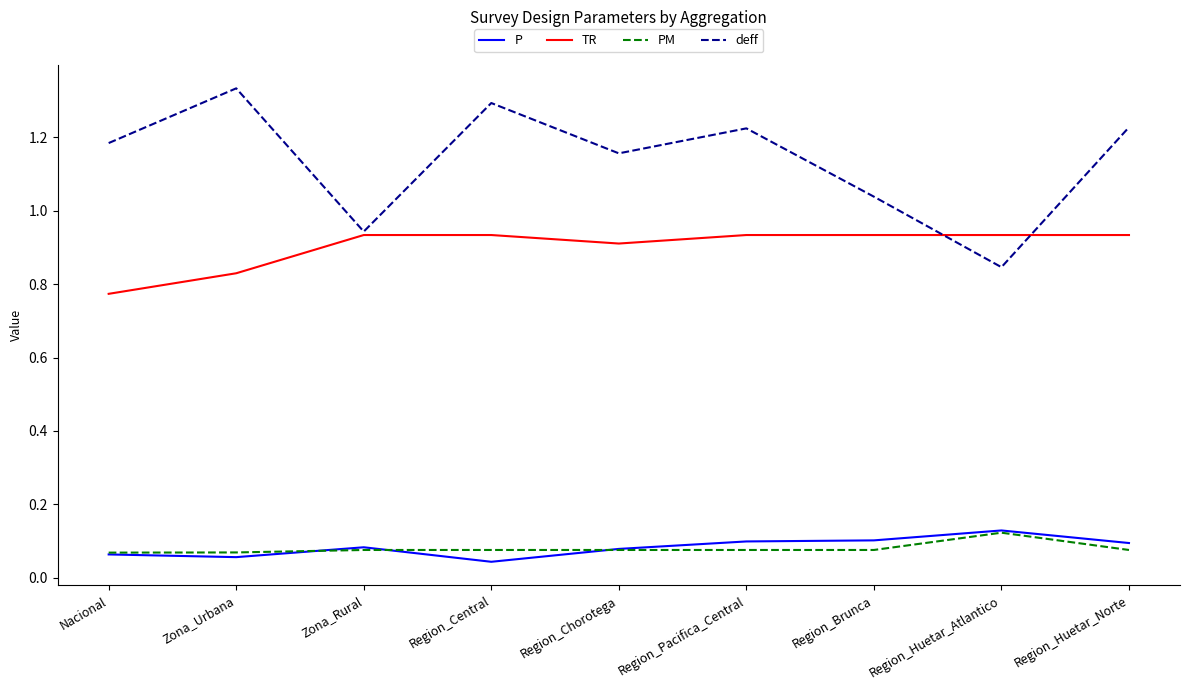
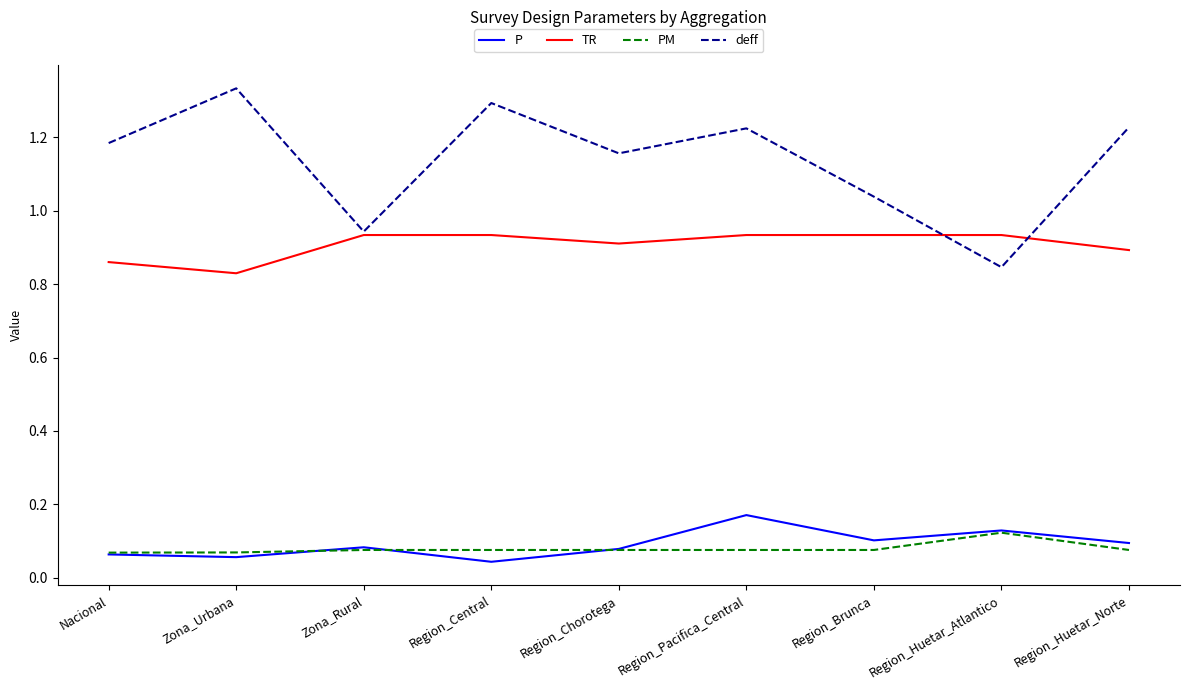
  {
    "P": {
      "Zona_Urbana": 0.06,
      "Zona_Rural": 0.08,
      "Region_Central": 0.04,
-     "Region_Pacifica_Central": 0.10,
+     "Region_Pacifica_Central": 0.17,
      "Region_Brunca": 0.10,
      "Region_Huetar_Norte": 0.09
    },
    "TR": {
-     "Nacional": 0.77,
+     "Nacional": 0.86,
      "Zona_Urbana": 0.83,
      "Zona_Rural": 0.93,
      "Region_Central": 0.93,
      "Region_Chorotega": 0.91,
      "Region_Pacifica_Central": 0.93,
      "Region_Brunca": 0.93,
      "Region_Huetar_Atlantico": 0.93,
-     "Region_Huetar_Norte": 0.93
+     "Region_Huetar_Norte": 0.89
    },
    "PM": {
      "Zona_Urbana": 0.07,
      "Zona_Rural": 0.08,
      "Region_Central": 0.08,
      "Region_Pacifica_Central": 0.08,
      "Region_Brunca": 0.08,
      "Region_Huetar_Norte": 0.08
    },
    "deff": {
      "Nacional": 1.18,
      "Zona_Urbana": 1.33,
      "Zona_Rural": 0.94,
      "Region_Central": 1.29,
      "Region_Chorotega": 1.16,
      "Region_Pacifica_Central": 1.22,
      "Region_Brunca": 1.04,
      "Region_Huetar_Atlantico": 0.85,
      "Region_Huetar_Norte": 1.23
    }
  }
